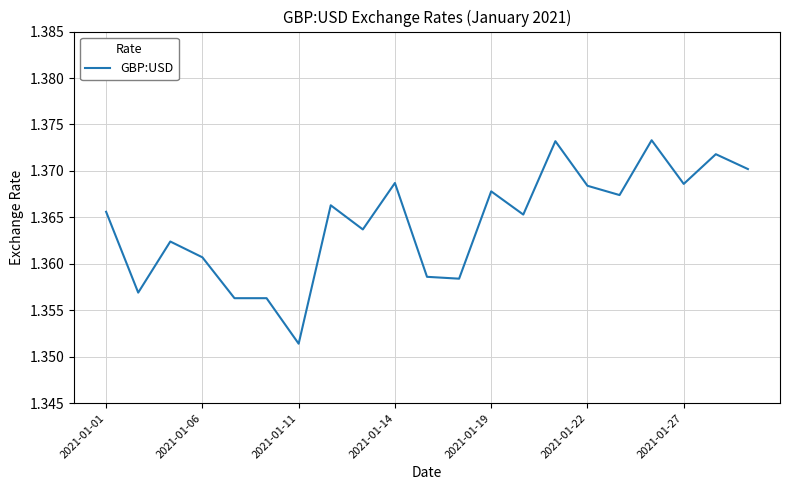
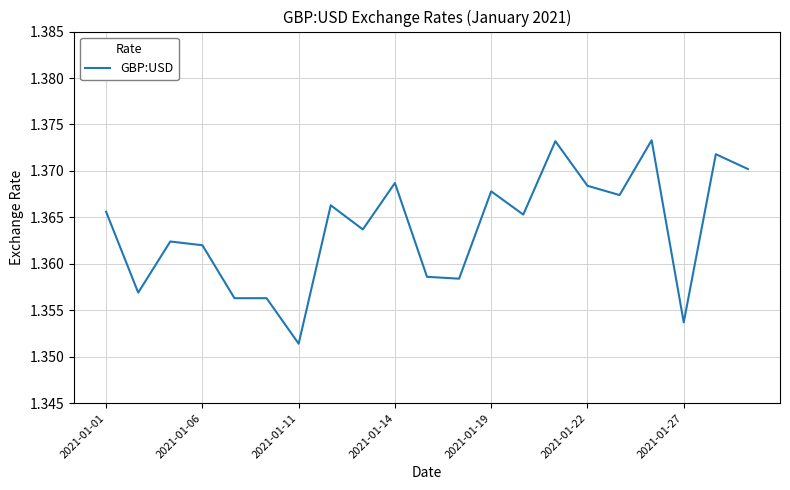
  {
    "2021-01-01": 1.366,
-   "2021-01-06": 1.361,
+   "2021-01-06": 1.362,
    "2021-01-11": 1.351,
    "2021-01-14": 1.369,
    "2021-01-19": 1.368,
    "2021-01-22": 1.368,
-   "2021-01-27": 1.369
+   "2021-01-27": 1.354
  }
